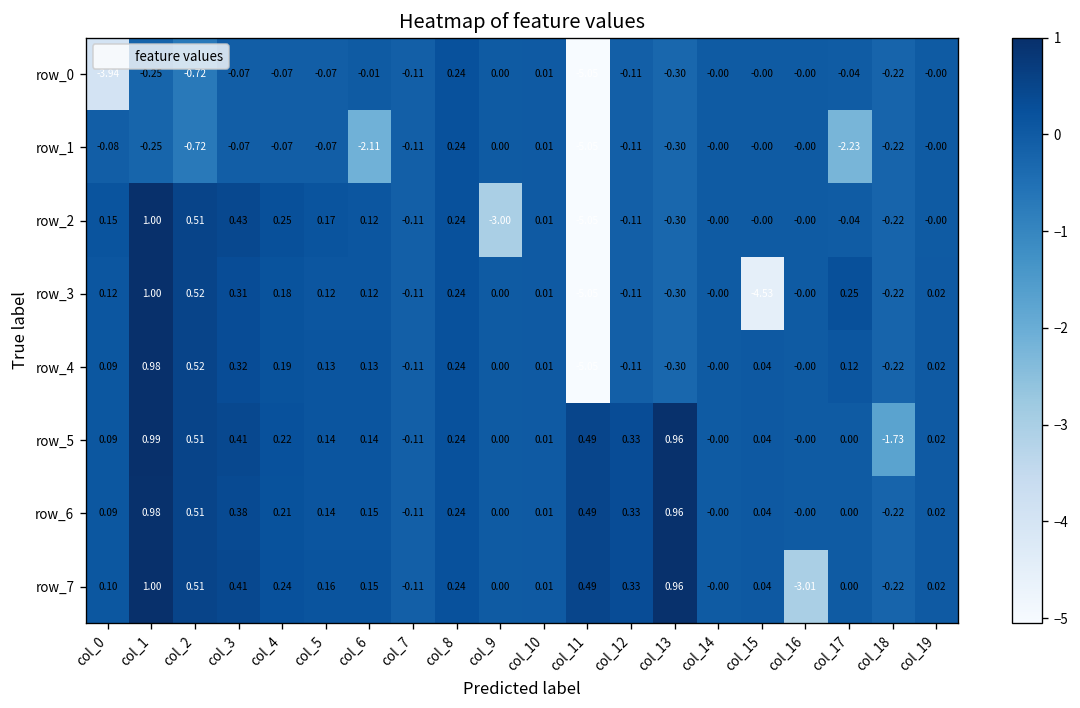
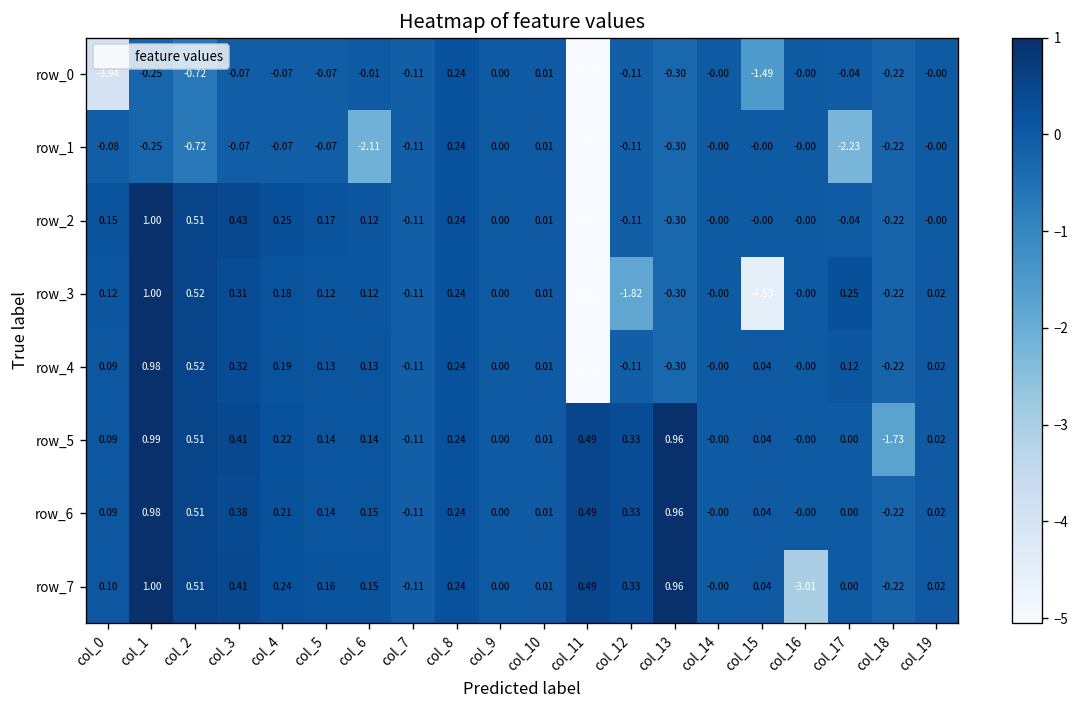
  {
    "row_0": {
      "col_1": -0.25,
      "col_2": -0.72,
      "col_3": -0.07,
      "col_4": -0.07,
      "col_5": -0.07,
      "col_6": -0.01,
      "col_7": -0.11,
      "col_8": 0.24,
      "col_9": 0.00,
      "col_10": 0.01,
      "col_12": -0.11,
      "col_13": -0.30,
      "col_14": -0.00,
-     "col_15": -0.00,
+     "col_15": -1.49,
      "col_16": -0.00,
      "col_17": -0.04,
      "col_18": -0.22,
      "col_19": -0.00
    },
    "row_1": {
      "col_0": -0.08,
      "col_1": -0.25,
      "col_2": -0.72,
      "col_3": -0.07,
      "col_4": -0.07,
      "col_5": -0.07,
      "col_6": -2.11,
      "col_7": -0.11,
      "col_8": 0.24,
      "col_9": 0.00,
      "col_10": 0.01,
      "col_12": -0.11,
      "col_13": -0.30,
      "col_14": -0.00,
      "col_15": -0.00,
      "col_16": -0.00,
      "col_17": -2.23,
      "col_18": -0.22,
      "col_19": -0.00
    },
    "row_2": {
      "col_0": 0.15,
      "col_1": 1.00,
      "col_2": 0.51,
      "col_3": 0.43,
      "col_4": 0.25,
      "col_5": 0.17,
      "col_6": 0.12,
      "col_7": -0.11,
      "col_8": 0.24,
-     "col_9": -3.00,
+     "col_9": 0.00,
      "col_10": 0.01,
      "col_12": -0.11,
      "col_13": -0.30,
      "col_14": -0.00,
      "col_15": -0.00,
      "col_16": -0.00,
      "col_17": -0.04,
      "col_18": -0.22,
      "col_19": -0.00
    },
    "row_3": {
      "col_0": 0.12,
      "col_1": 1.00,
      "col_2": 0.52,
      "col_3": 0.31,
      "col_4": 0.18,
      "col_5": 0.12,
      "col_6": 0.12,
      "col_7": -0.11,
      "col_8": 0.24,
      "col_9": 0.00,
      "col_10": 0.01,
-     "col_12": -0.11,
+     "col_12": -1.82,
      "col_13": -0.30,
      "col_14": -0.00,
      "col_16": -0.00,
      "col_17": 0.25,
      "col_18": -0.22,
      "col_19": 0.02
    },
    "row_4": {
      "col_0": 0.09,
      "col_1": 0.98,
      "col_2": 0.52,
      "col_3": 0.32,
      "col_4": 0.19,
      "col_5": 0.13,
      "col_6": 0.13,
      "col_7": -0.11,
      "col_8": 0.24,
      "col_9": 0.00,
      "col_10": 0.01,
      "col_12": -0.11,
      "col_13": -0.30,
      "col_14": -0.00,
      "col_15": 0.04,
      "col_16": -0.00,
      "col_17": 0.12,
      "col_18": -0.22,
      "col_19": 0.02
    },
    "row_5": {
      "col_0": 0.09,
      "col_1": 0.99,
      "col_2": 0.51,
      "col_3": 0.41,
      "col_4": 0.22,
      "col_5": 0.14,
      "col_6": 0.14,
      "col_7": -0.11,
      "col_8": 0.24,
      "col_9": 0.00,
      "col_10": 0.01,
      "col_11": 0.49,
      "col_12": 0.33,
      "col_13": 0.96,
      "col_14": -0.00,
      "col_15": 0.04,
      "col_16": -0.00,
      "col_17": 0.00,
      "col_18": -1.73,
      "col_19": 0.02
    },
    "row_6": {
      "col_0": 0.09,
      "col_1": 0.98,
      "col_2": 0.51,
      "col_3": 0.38,
      "col_4": 0.21,
      "col_5": 0.14,
      "col_6": 0.15,
      "col_7": -0.11,
      "col_8": 0.24,
      "col_9": 0.00,
      "col_10": 0.01,
      "col_11": 0.49,
      "col_12": 0.33,
      "col_13": 0.96,
      "col_14": -0.00,
      "col_15": 0.04,
      "col_16": -0.00,
      "col_17": 0.00,
      "col_18": -0.22,
      "col_19": 0.02
    },
    "row_7": {
      "col_0": 0.10,
      "col_1": 1.00,
      "col_2": 0.51,
      "col_3": 0.41,
      "col_4": 0.24,
      "col_5": 0.16,
      "col_6": 0.15,
      "col_7": -0.11,
      "col_8": 0.24,
      "col_9": 0.00,
      "col_10": 0.01,
      "col_11": 0.49,
      "col_12": 0.33,
      "col_13": 0.96,
      "col_14": -0.00,
      "col_15": 0.04,
      "col_16": -3.01,
      "col_17": 0.00,
      "col_18": -0.22,
      "col_19": 0.02
    }
  }
